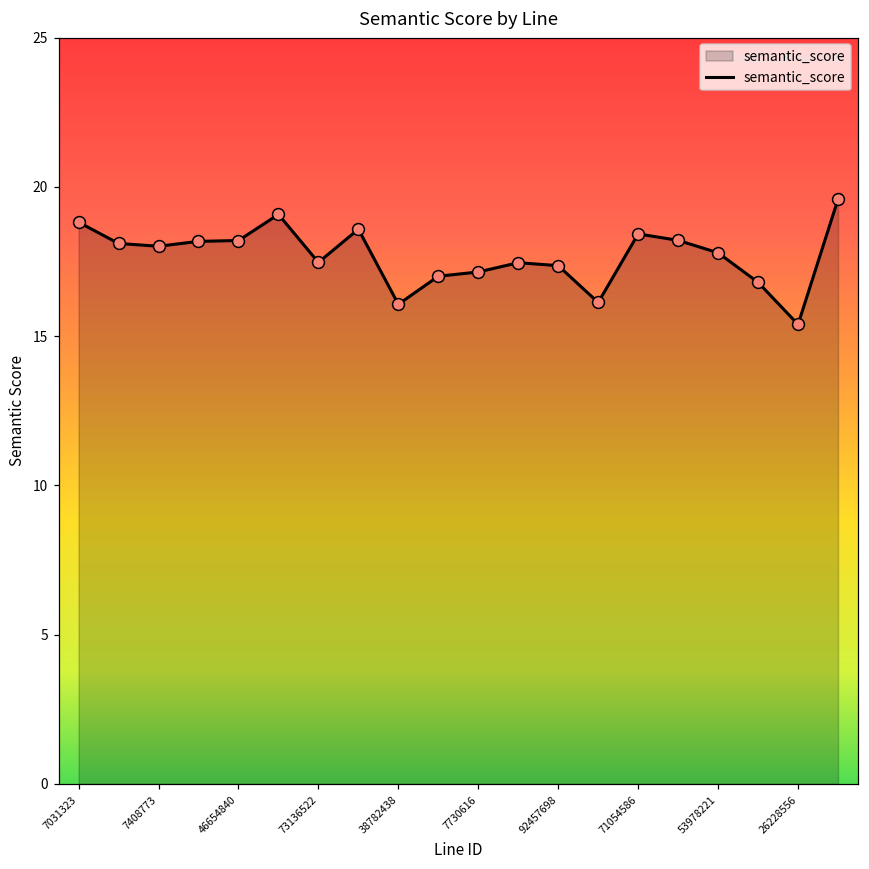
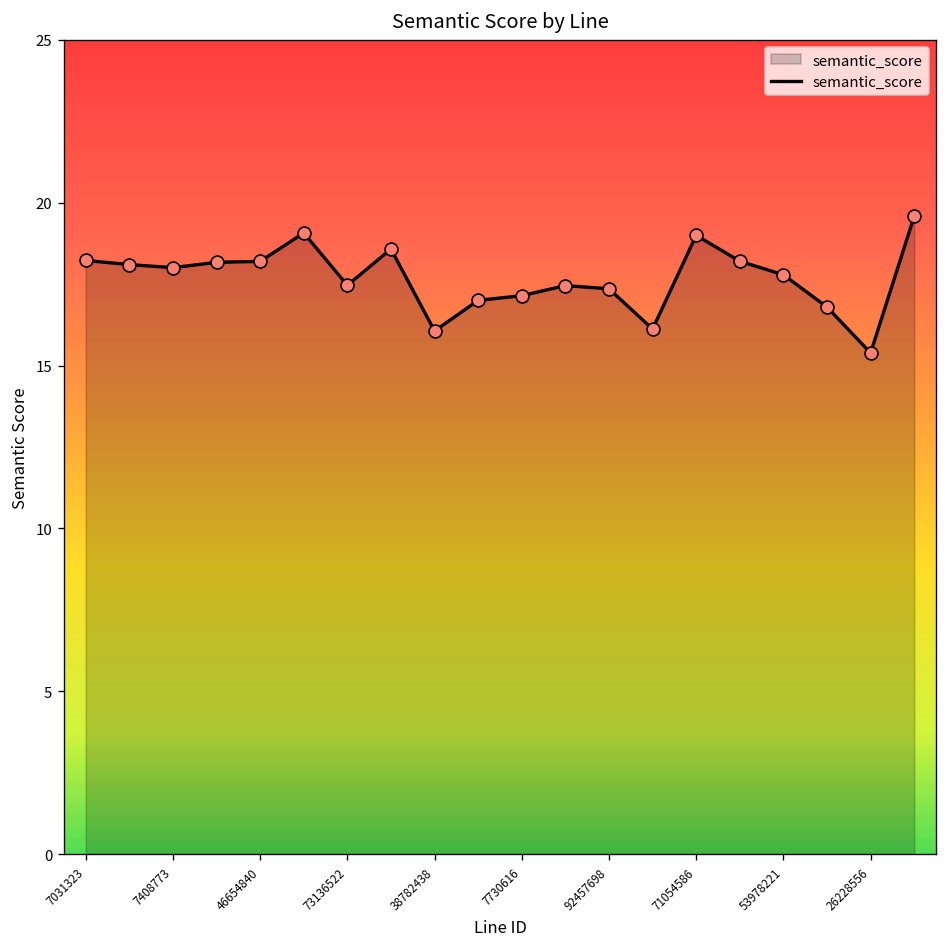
  {
-   "7031323": 18.8,
+   "7031323": 18.2,
    "7408773": 18.0,
    "46654840": 18.2,
    "73136522": 17.5,
    "38782438": 16.1,
    "7730616": 17.1,
    "92457698": 17.4,
-   "71054586": 18.4,
+   "71054586": 19.0,
    "53978221": 17.8,
    "26228556": 15.4
  }
